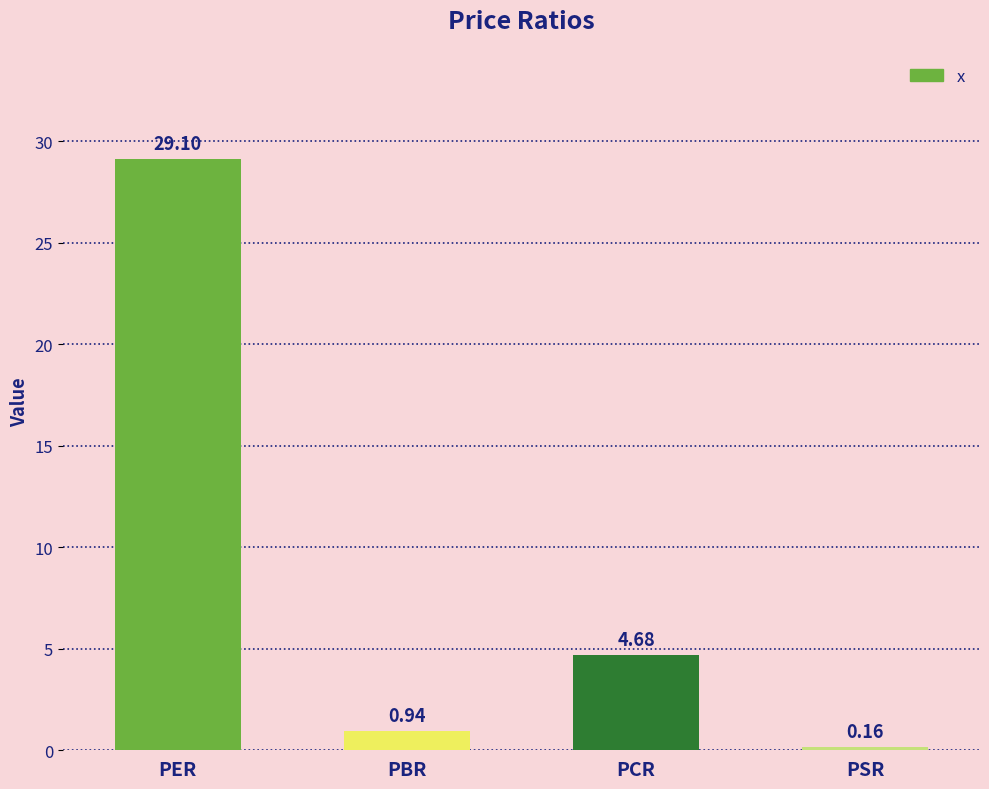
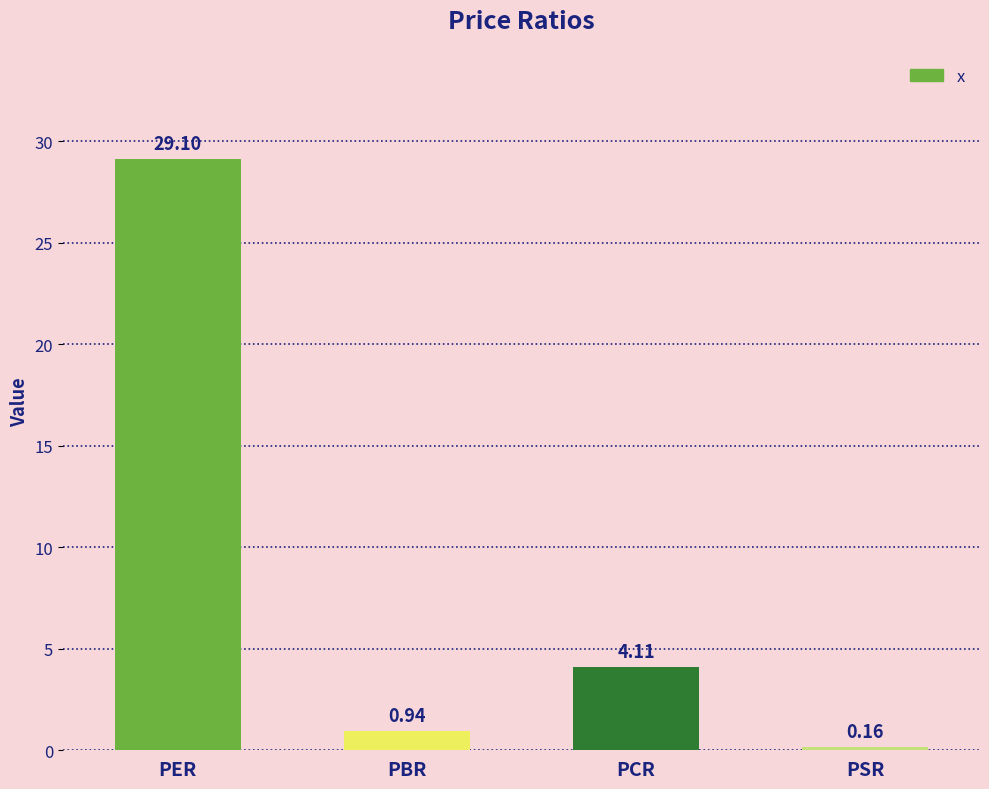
  {
    "PER": 29.10,
    "PBR": 0.94,
-   "PCR": 4.68,
+   "PCR": 4.11,
    "PSR": 0.16
  }
